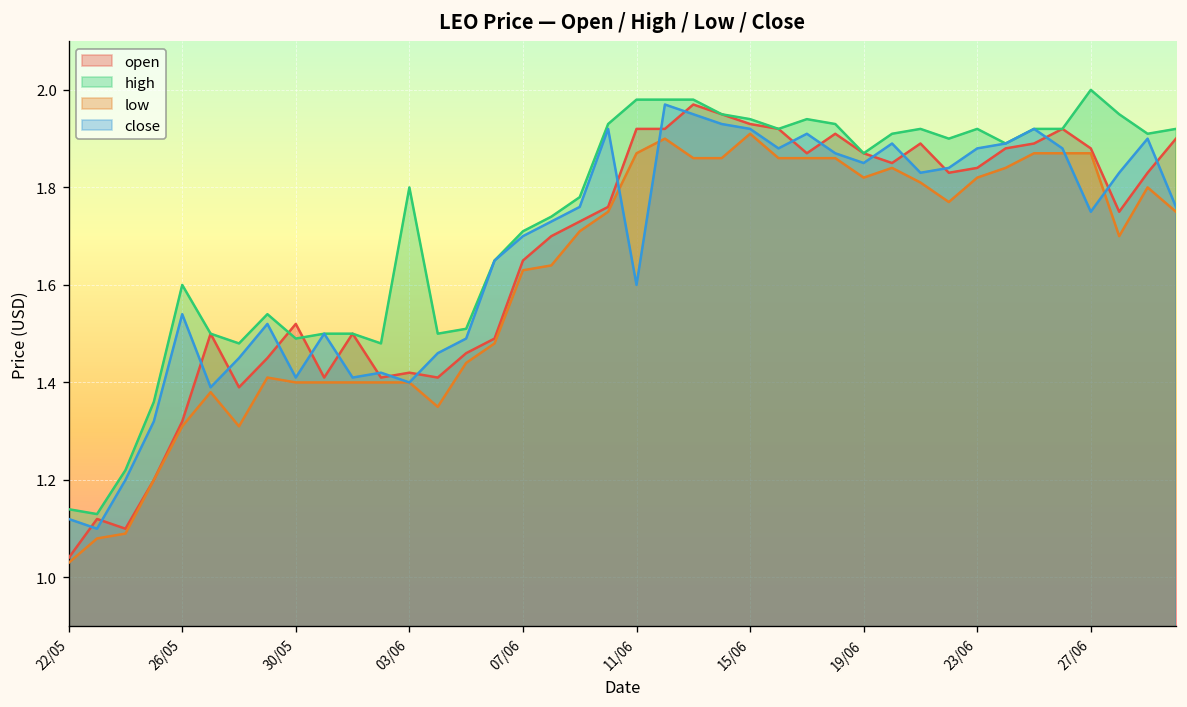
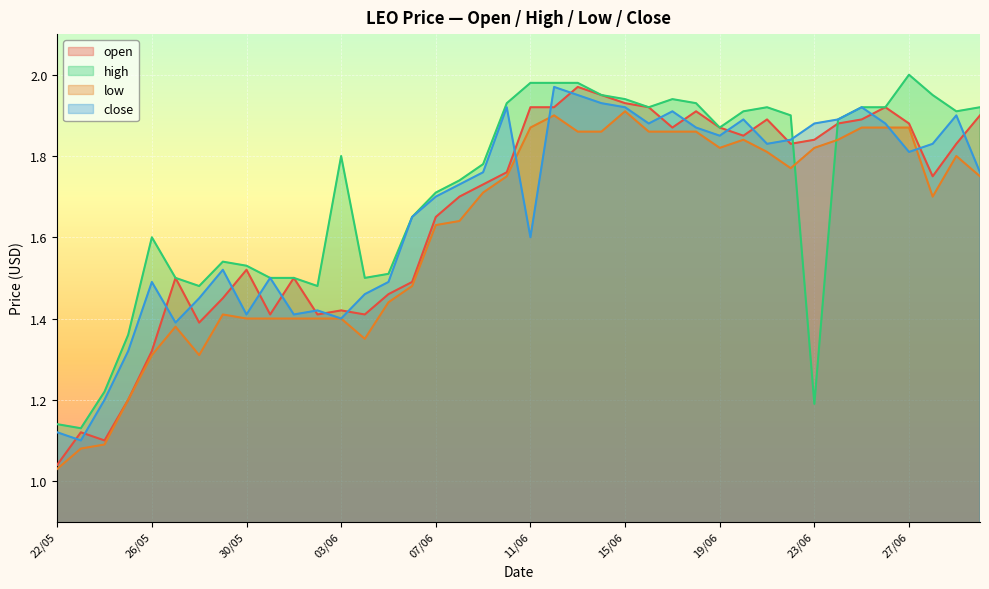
  {
    "high": {
      "22/05": 1.14,
      "26/05": 1.60,
-     "30/05": 1.49,
+     "30/05": 1.53,
      "03/06": 1.80,
      "07/06": 1.71,
      "11/06": 1.98,
      "15/06": 1.94,
-     "23/06": 1.92,
+     "23/06": 1.19,
      "27/06": 2.00
    },
    "close": {
      "22/05": 1.12,
-     "26/05": 1.54,
+     "26/05": 1.49,
      "30/05": 1.41,
      "07/06": 1.70,
      "11/06": 1.60,
      "15/06": 1.92,
      "19/06": 1.85,
      "23/06": 1.88,
-     "27/06": 1.75
+     "27/06": 1.81
    }
  }
